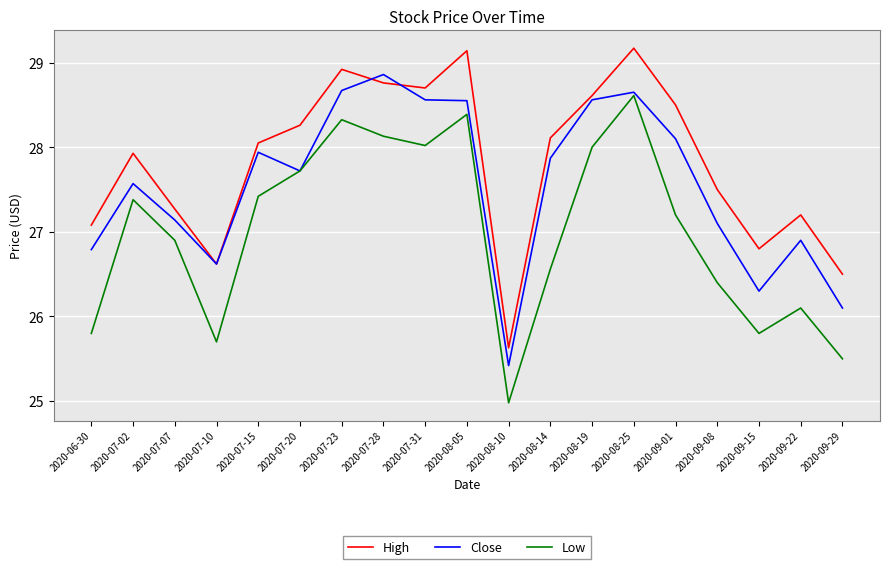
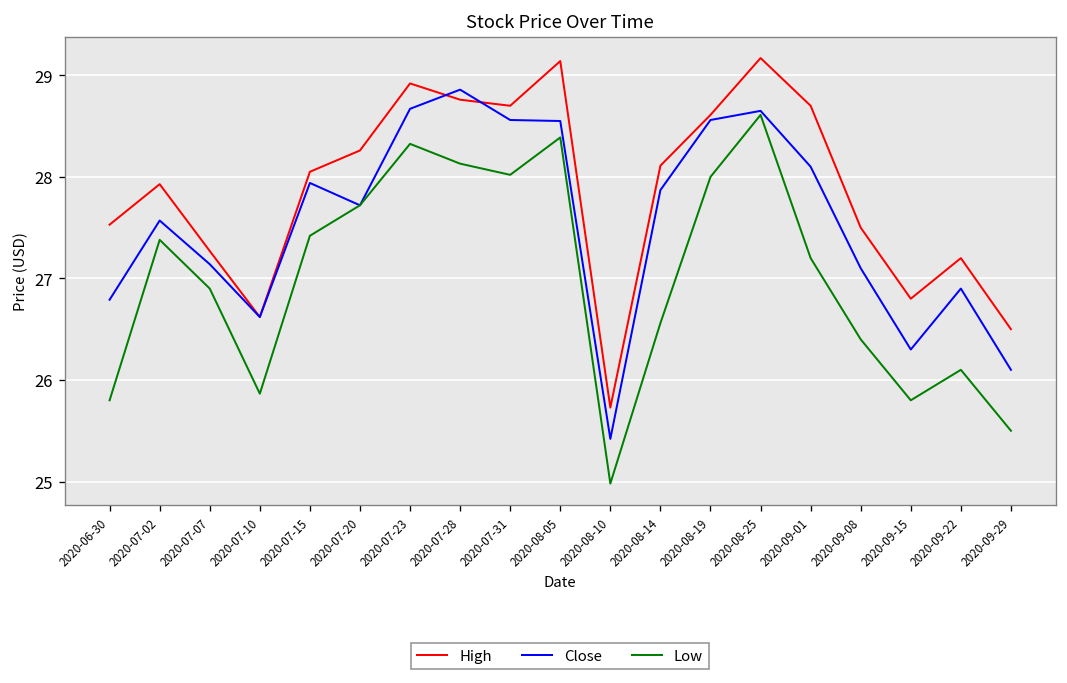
  {
    "High": {
-     "2020-06-30": 27.1,
+     "2020-06-30": 27.5,
      "2020-07-02": 27.9,
      "2020-07-07": 27.3,
      "2020-07-15": 28.0,
      "2020-07-20": 28.3,
      "2020-07-23": 28.9,
      "2020-07-28": 28.8,
      "2020-07-31": 28.7,
      "2020-08-05": 29.1,
-     "2020-08-10": 25.6,
+     "2020-08-10": 25.7,
      "2020-08-14": 28.1,
      "2020-08-19": 28.6,
      "2020-08-25": 29.2,
-     "2020-09-01": 28.5,
+     "2020-09-01": 28.7,
      "2020-09-08": 27.5,
      "2020-09-15": 26.8,
      "2020-09-22": 27.2,
      "2020-09-29": 26.5
    },
    "Close": {
      "2020-06-30": 26.8,
      "2020-07-02": 27.6,
      "2020-07-07": 27.1,
      "2020-07-15": 27.9,
      "2020-07-23": 28.7,
      "2020-07-28": 28.9,
      "2020-07-31": 28.6,
      "2020-08-05": 28.5,
      "2020-08-10": 25.4,
      "2020-08-14": 27.9,
      "2020-08-19": 28.6,
      "2020-08-25": 28.6,
      "2020-09-01": 28.1,
      "2020-09-08": 27.1,
      "2020-09-15": 26.3,
      "2020-09-22": 26.9,
      "2020-09-29": 26.1
    },
    "Low": {
      "2020-06-30": 25.8,
      "2020-07-02": 27.4,
      "2020-07-07": 26.9,
-     "2020-07-10": 25.7,
+     "2020-07-10": 25.9,
      "2020-07-15": 27.4,
      "2020-07-23": 28.3,
      "2020-07-28": 28.1,
      "2020-07-31": 28.0,
      "2020-08-05": 28.4,
      "2020-08-10": 25.0,
      "2020-08-14": 26.6,
      "2020-08-19": 28.0,
      "2020-08-25": 28.6,
      "2020-09-01": 27.2,
      "2020-09-08": 26.4,
      "2020-09-15": 25.8,
      "2020-09-22": 26.1,
      "2020-09-29": 25.5
    }
  }
